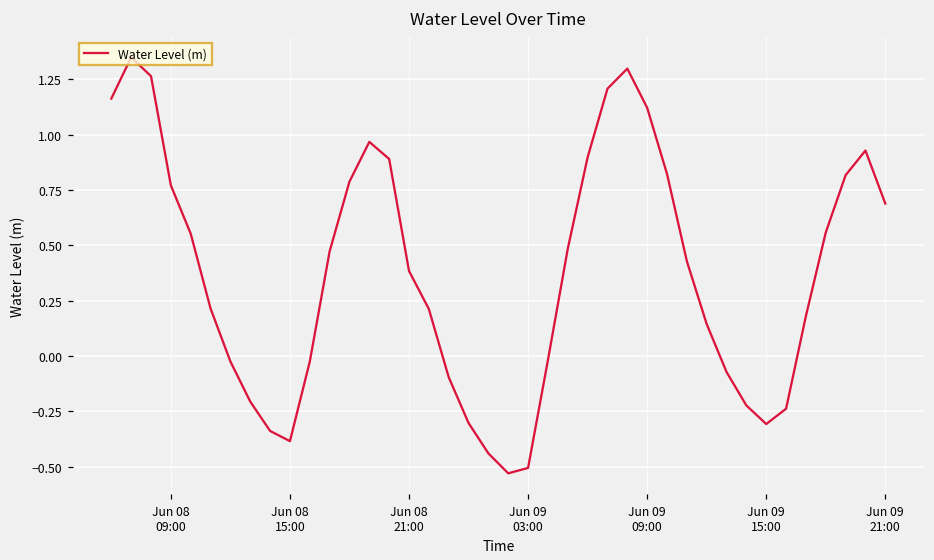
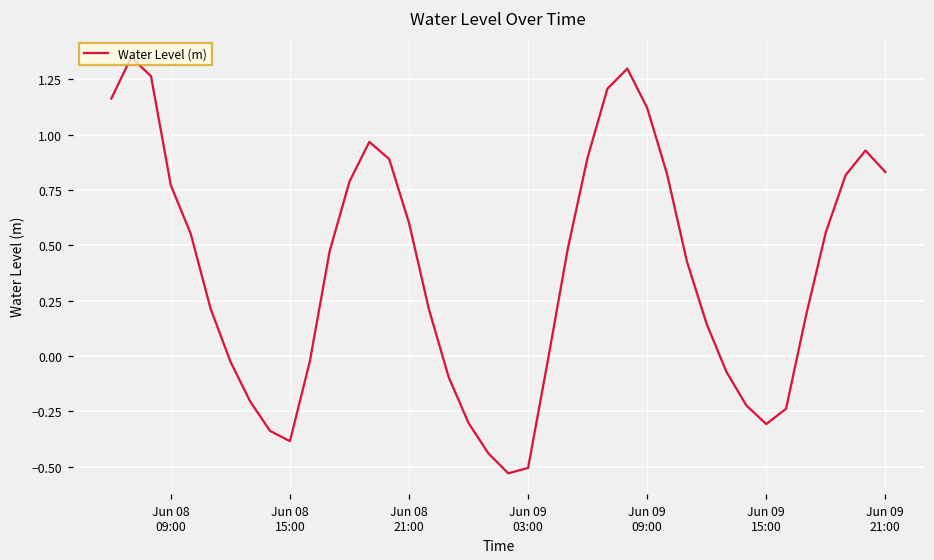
  {
    "Jun 08 09:00": 0.77,
    "Jun 08 15:00": -0.38,
-   "Jun 08 21:00": 0.38,
+   "Jun 08 21:00": 0.60,
    "Jun 09 03:00": -0.50,
    "Jun 09 09:00": 1.12,
    "Jun 09 15:00": -0.31,
-   "Jun 09 21:00": 0.69
+   "Jun 09 21:00": 0.83
  }
